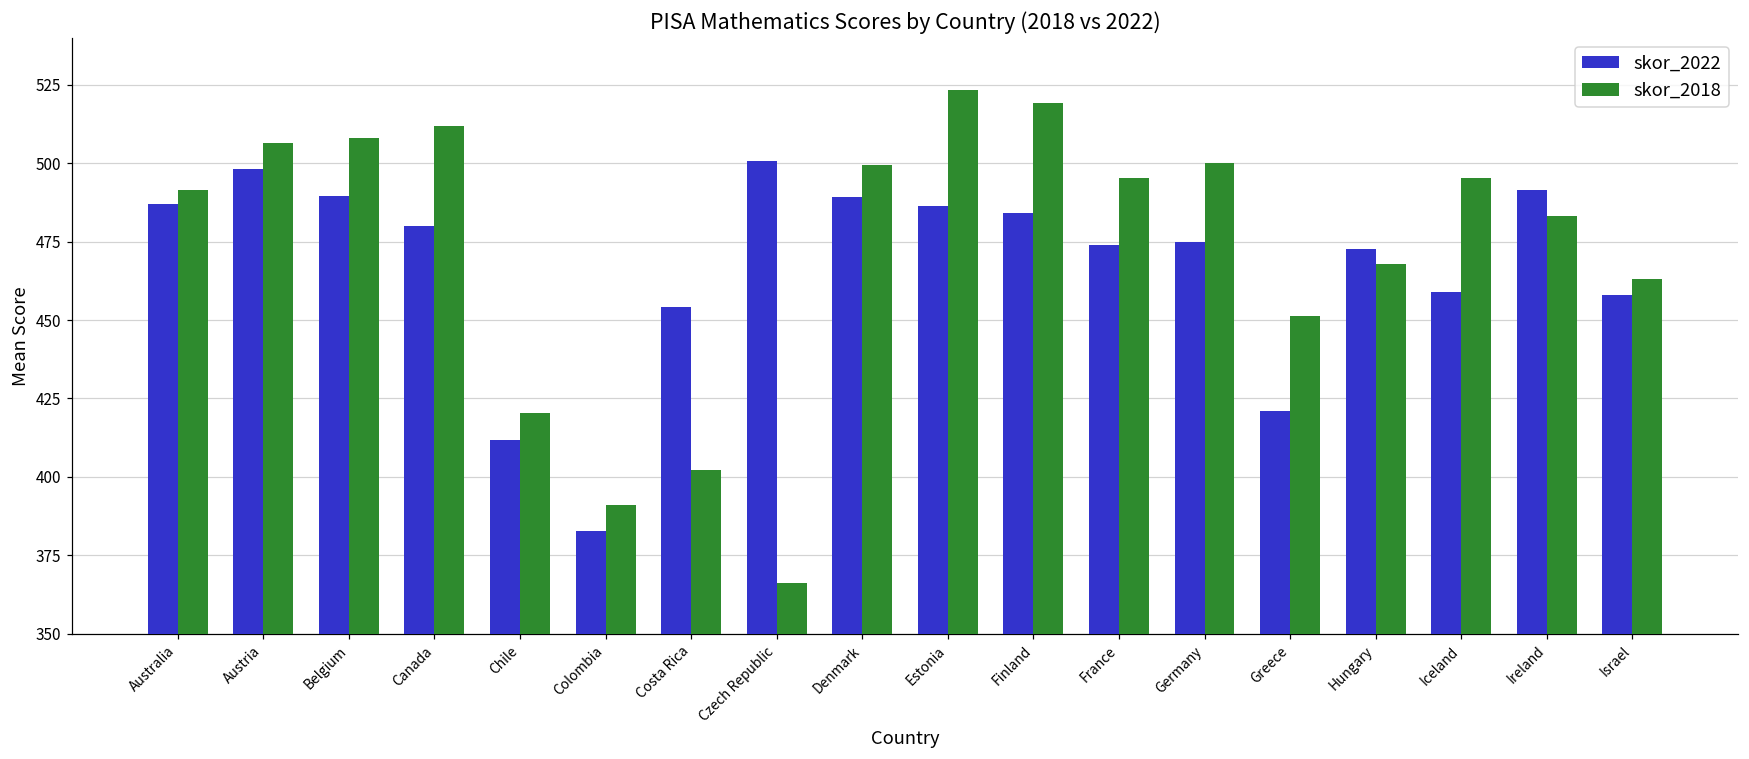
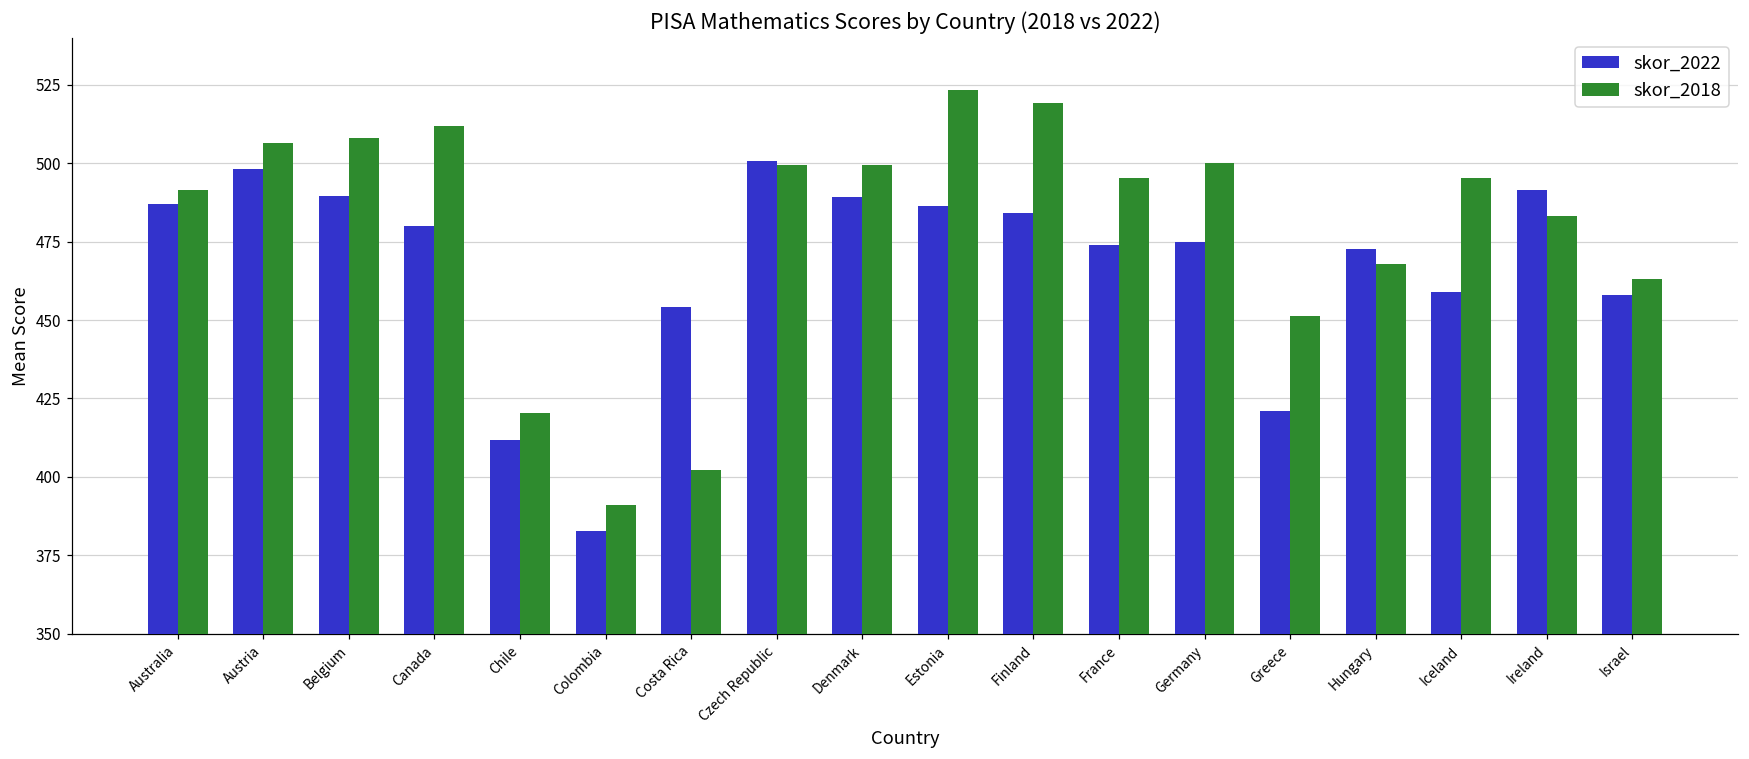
  {
    "skor_2022": {
      "Australia": 487,
      "Austria": 498,
      "Belgium": 489,
      "Canada": 480,
      "Chile": 412,
      "Colombia": 383,
      "Costa Rica": 454,
      "Czech Republic": 501,
      "Denmark": 489,
      "Estonia": 486,
      "Finland": 484,
      "France": 474,
      "Germany": 475,
      "Greece": 421,
      "Hungary": 473,
      "Iceland": 459,
      "Ireland": 492,
      "Israel": 458
    },
    "skor_2018": {
      "Australia": 491,
      "Austria": 507,
      "Belgium": 508,
      "Canada": 512,
      "Chile": 420,
      "Colombia": 391,
      "Costa Rica": 402,
-     "Czech Republic": 366,
+     "Czech Republic": 499,
      "Denmark": 500,
      "Estonia": 523,
      "Finland": 519,
      "France": 495,
      "Germany": 500,
      "Greece": 451,
      "Hungary": 468,
      "Iceland": 495,
      "Ireland": 483,
      "Israel": 463
    }
  }
